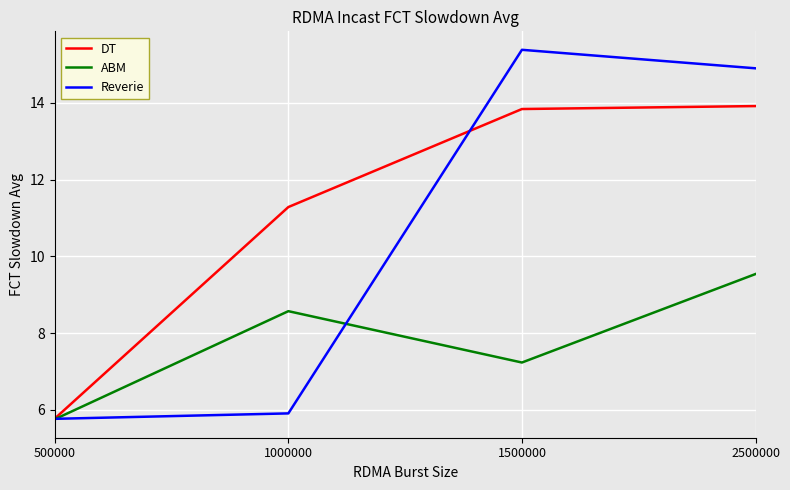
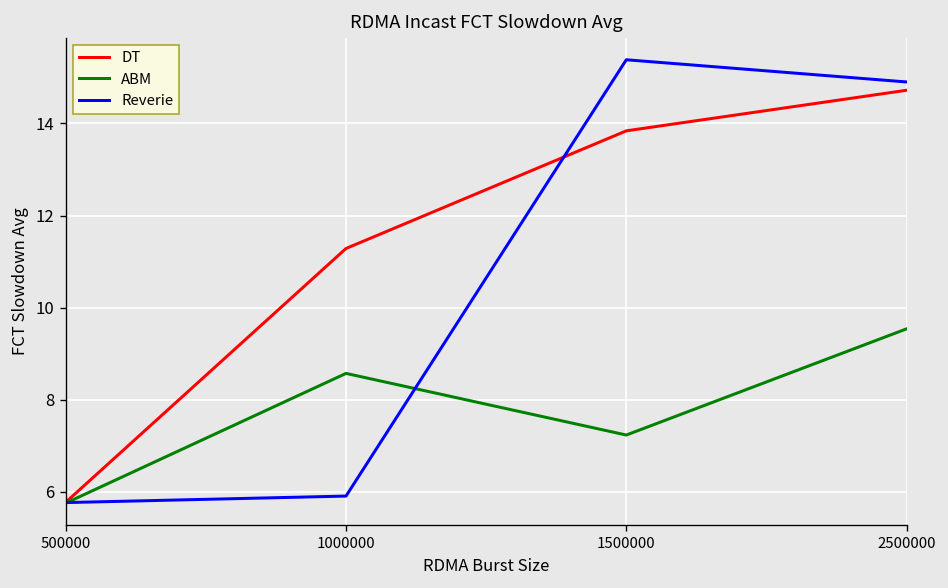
  {
    "DT": {
      "1000000": 11.3,
      "1500000": 13.8,
-     "2500000": 13.9
+     "2500000": 14.7
    },
    "ABM": {
      "1000000": 8.6,
      "1500000": 7.2,
      "2500000": 9.5
    },
    "Reverie": {
      "1000000": 5.9,
      "1500000": 15.4,
      "2500000": 14.9
    }
  }
